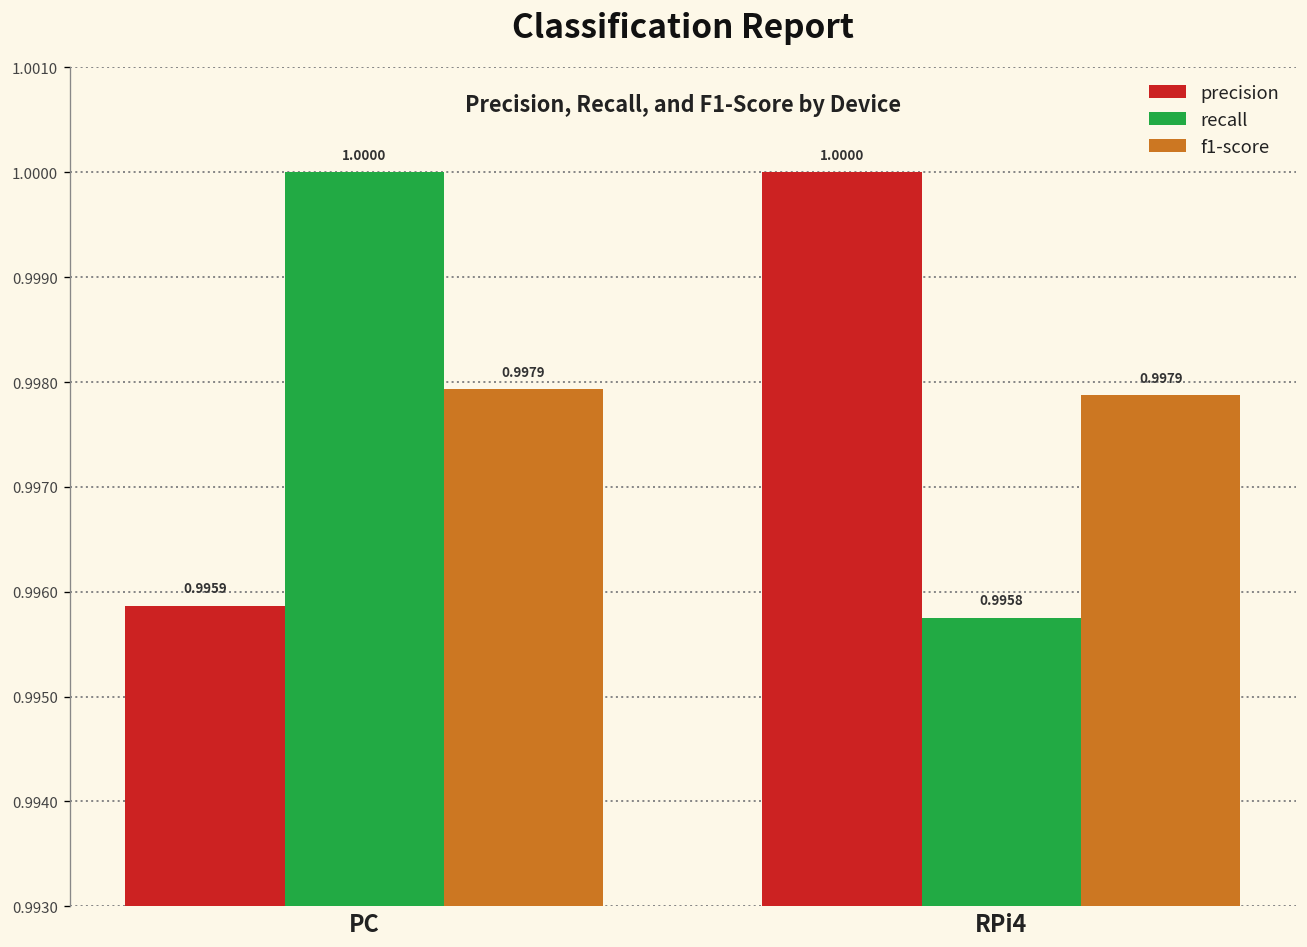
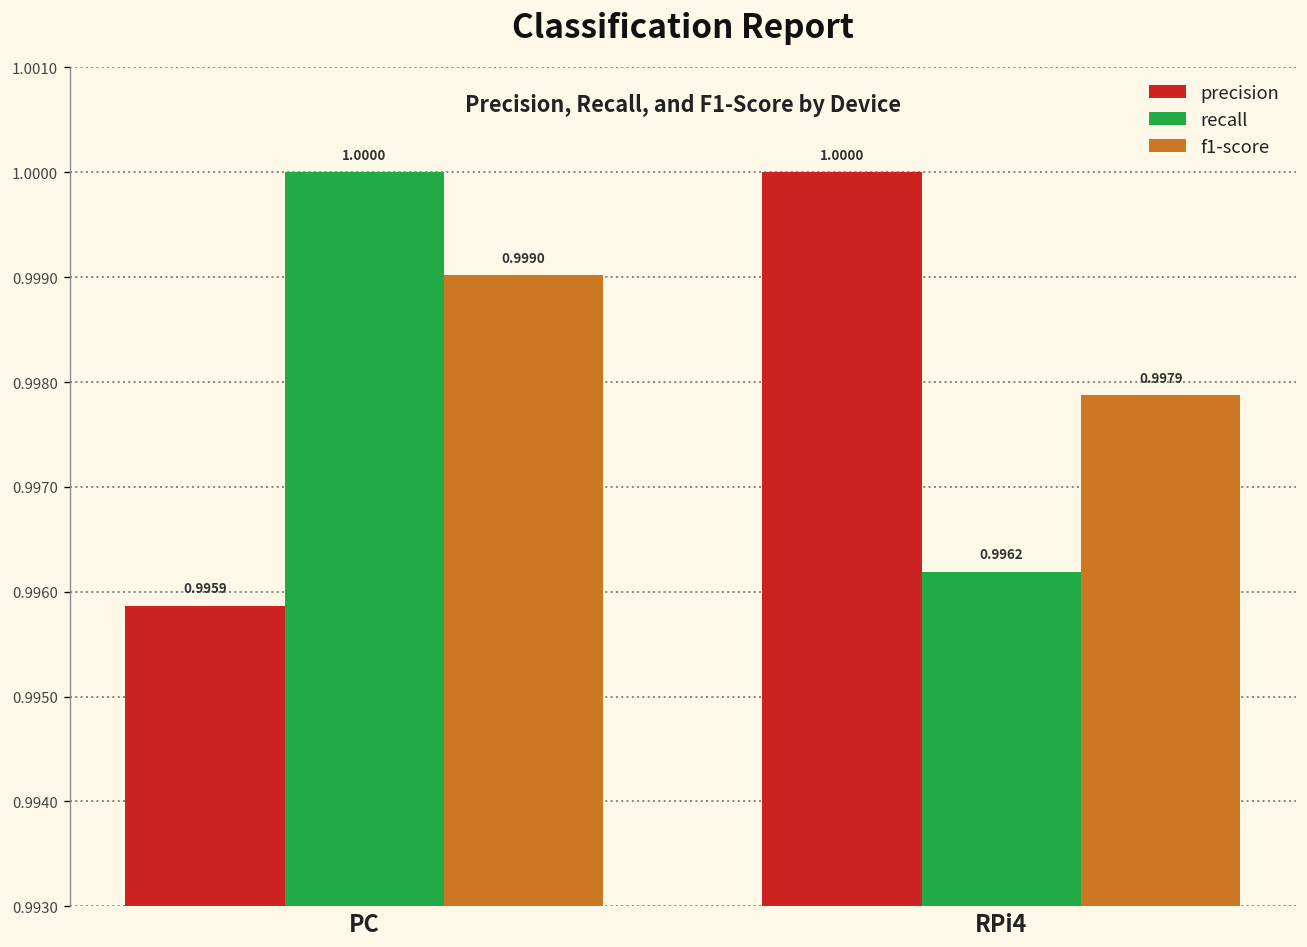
  {
    "precision": {
      "PC": 0.9959,
      "RPi4": 1.0000
    },
    "recall": {
      "PC": 1.0000,
-     "RPi4": 0.9958
+     "RPi4": 0.9962
    },
    "f1-score": {
-     "PC": 0.9979,
+     "PC": 0.9990,
      "RPi4": 0.9979
    }
  }
